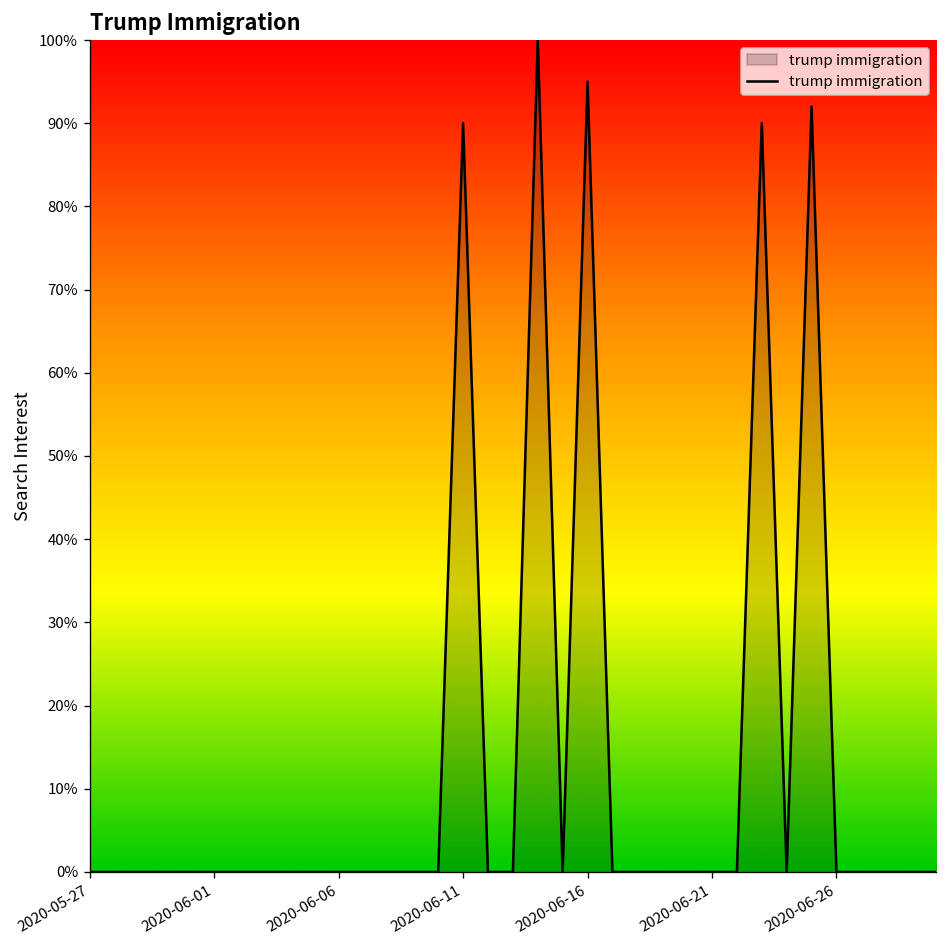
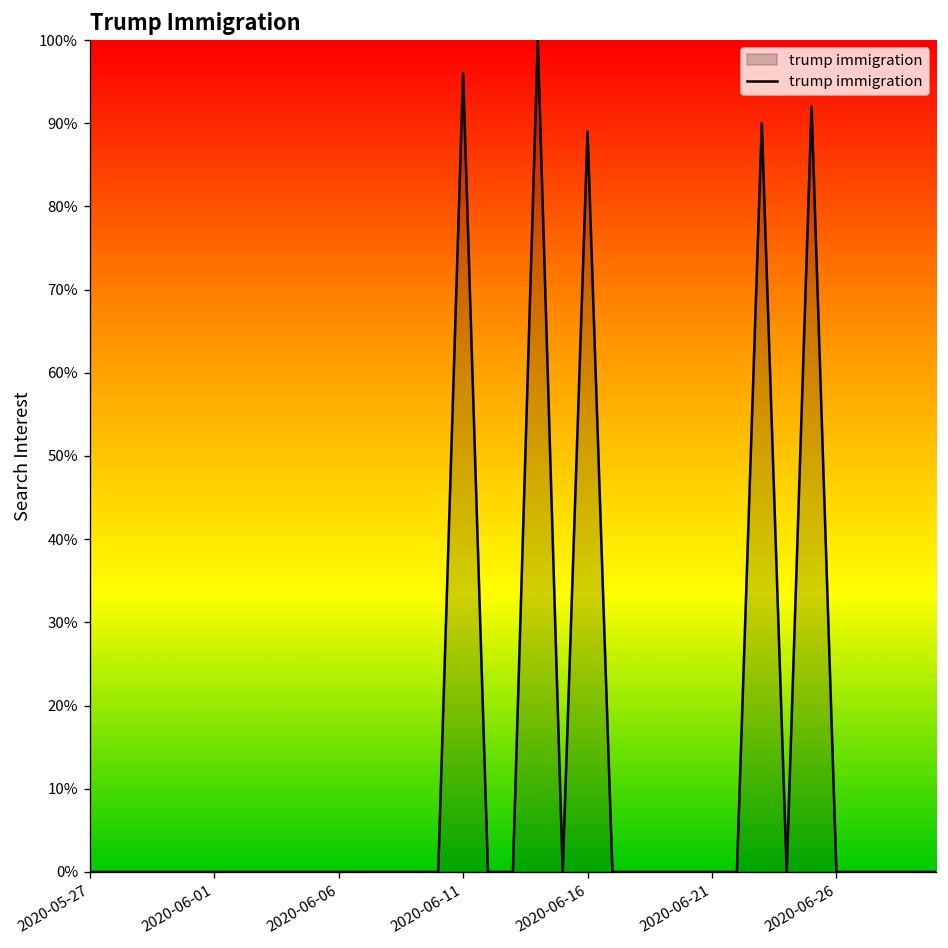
  {
    "2020-05-27": "0%",
    "2020-06-01": "0%",
    "2020-06-06": "0%",
-   "2020-06-11": "90%",
-   "2020-06-16": "95%",
+   "2020-06-11": "96%",
+   "2020-06-16": "89%",
    "2020-06-21": "0%",
    "2020-06-26": "0%"
  }
